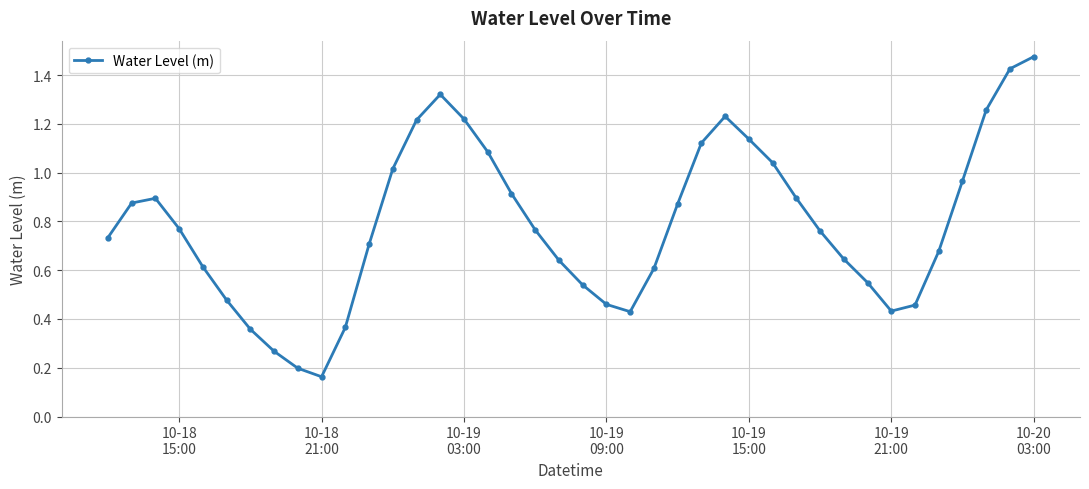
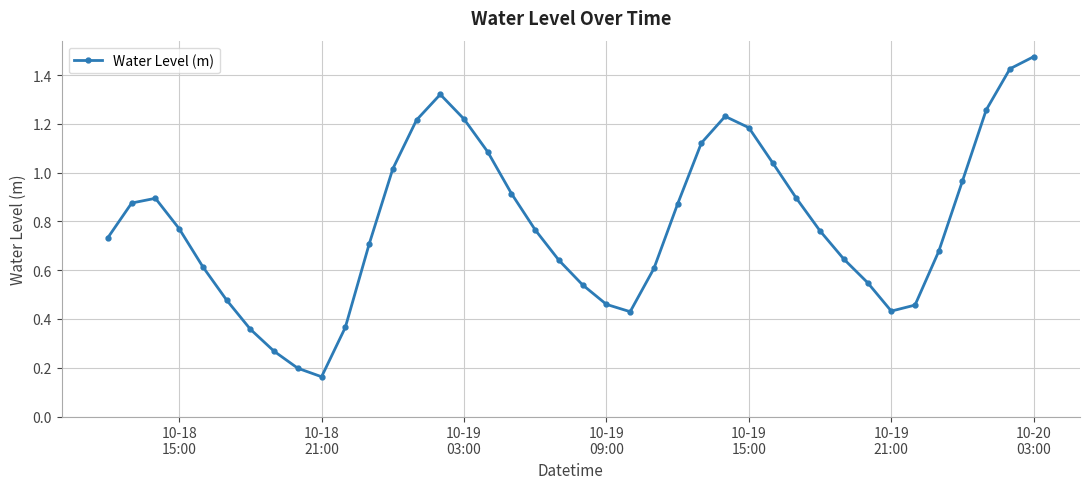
  {
    "10-18 15:00": 0.77,
    "10-18 21:00": 0.16,
    "10-19 03:00": 1.22,
    "10-19 09:00": 0.46,
-   "10-19 15:00": 1.14,
+   "10-19 15:00": 1.18,
    "10-19 21:00": 0.43,
    "10-20 03:00": 1.48
  }
